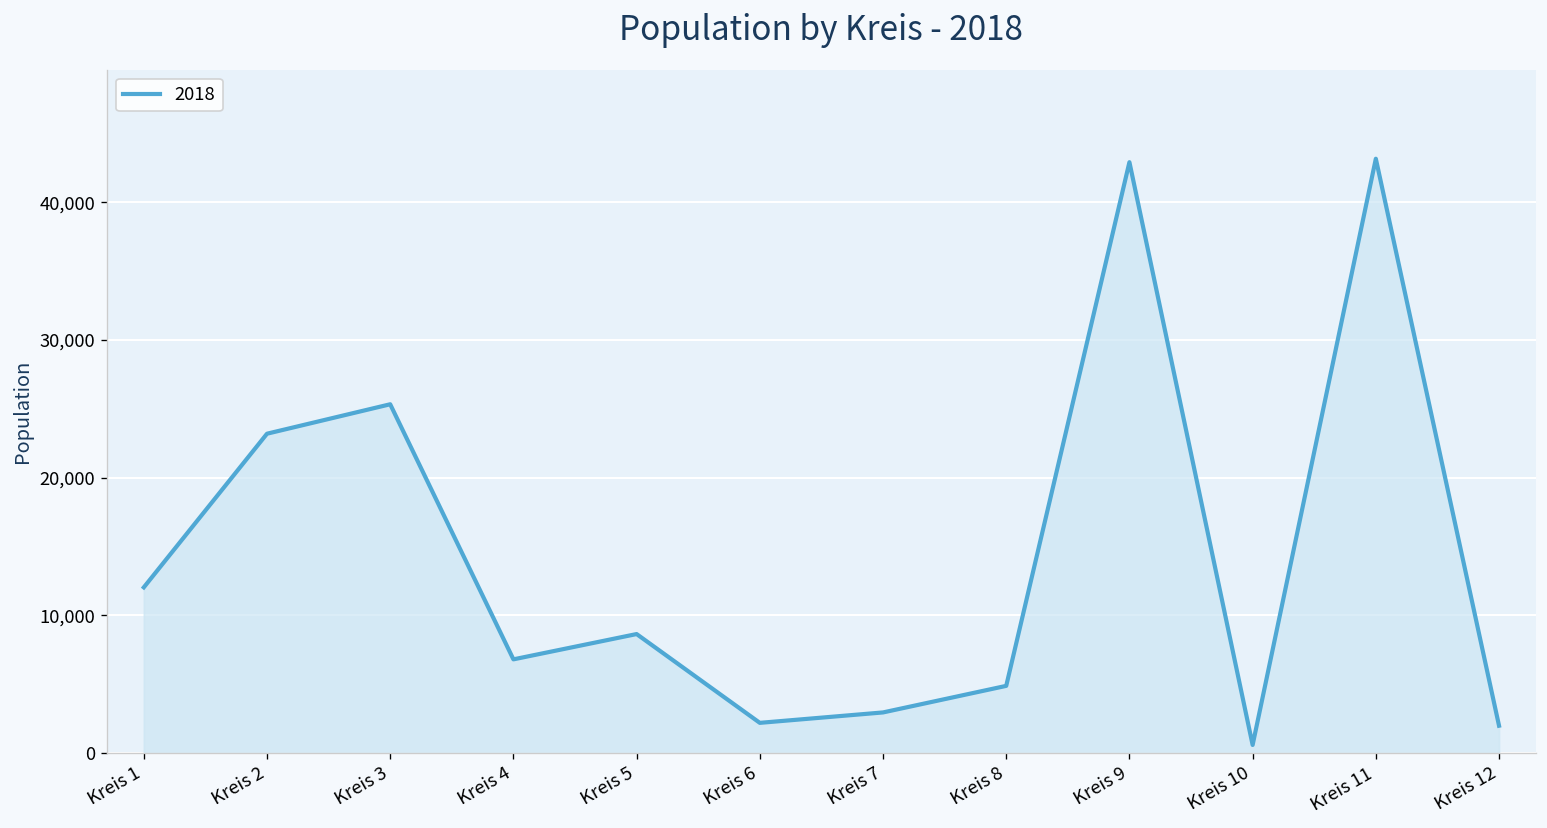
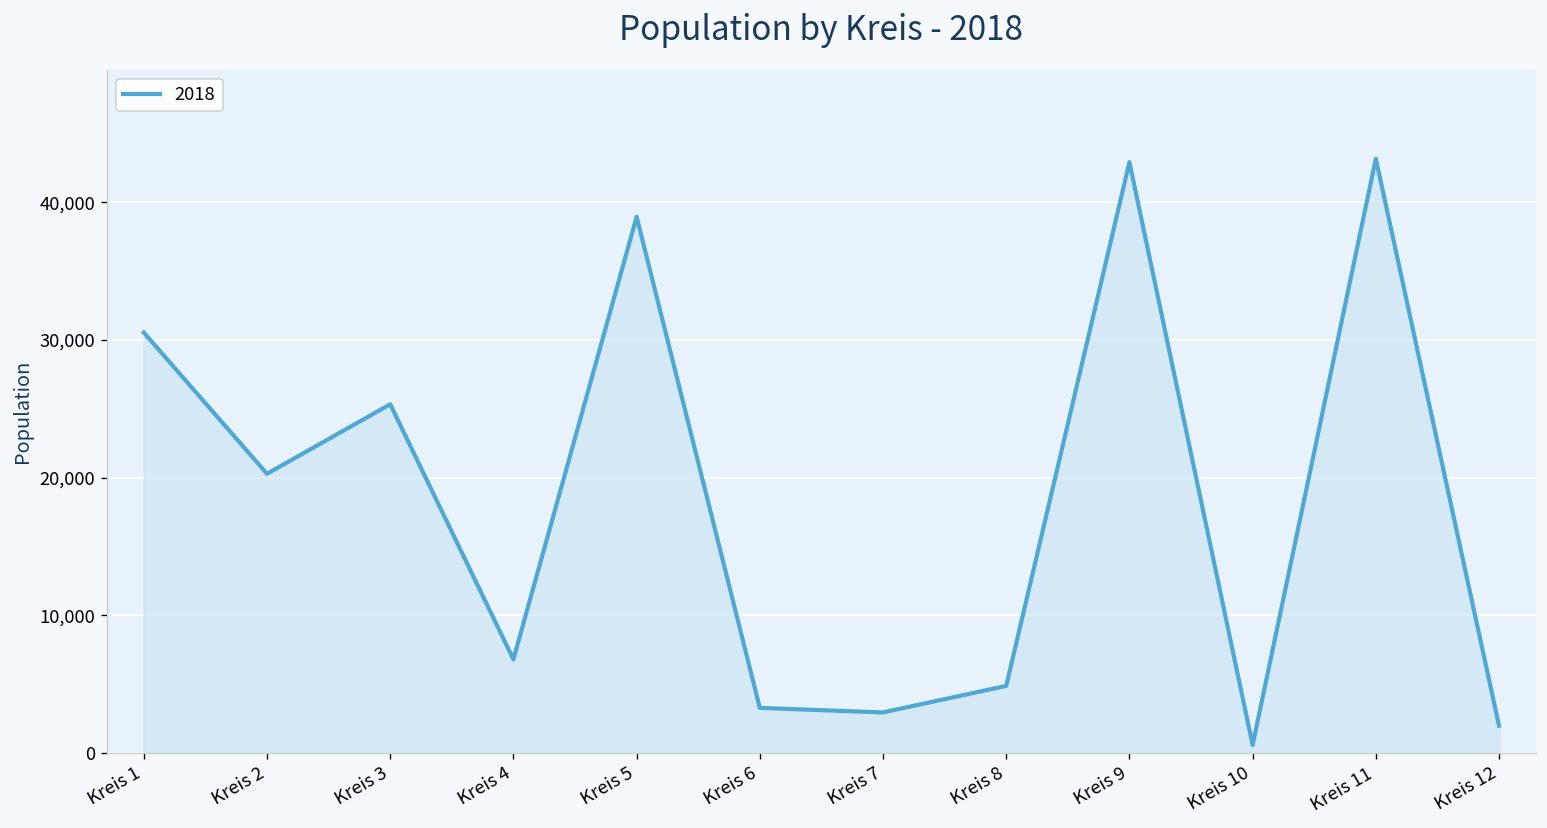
  {
-   "Kreis 1": "12,000",
-   "Kreis 2": "23,200",
+   "Kreis 1": "30,600",
+   "Kreis 2": "20,300",
    "Kreis 3": "25,300",
    "Kreis 4": "6,800",
-   "Kreis 5": "8,600",
-   "Kreis 6": "2,200",
+   "Kreis 5": "39,000",
+   "Kreis 6": "3,300",
    "Kreis 7": "3,000",
    "Kreis 8": "4,900",
    "Kreis 9": "42,900",
    "Kreis 10": "600",
    "Kreis 11": "43,200",
    "Kreis 12": "2,000"
  }
